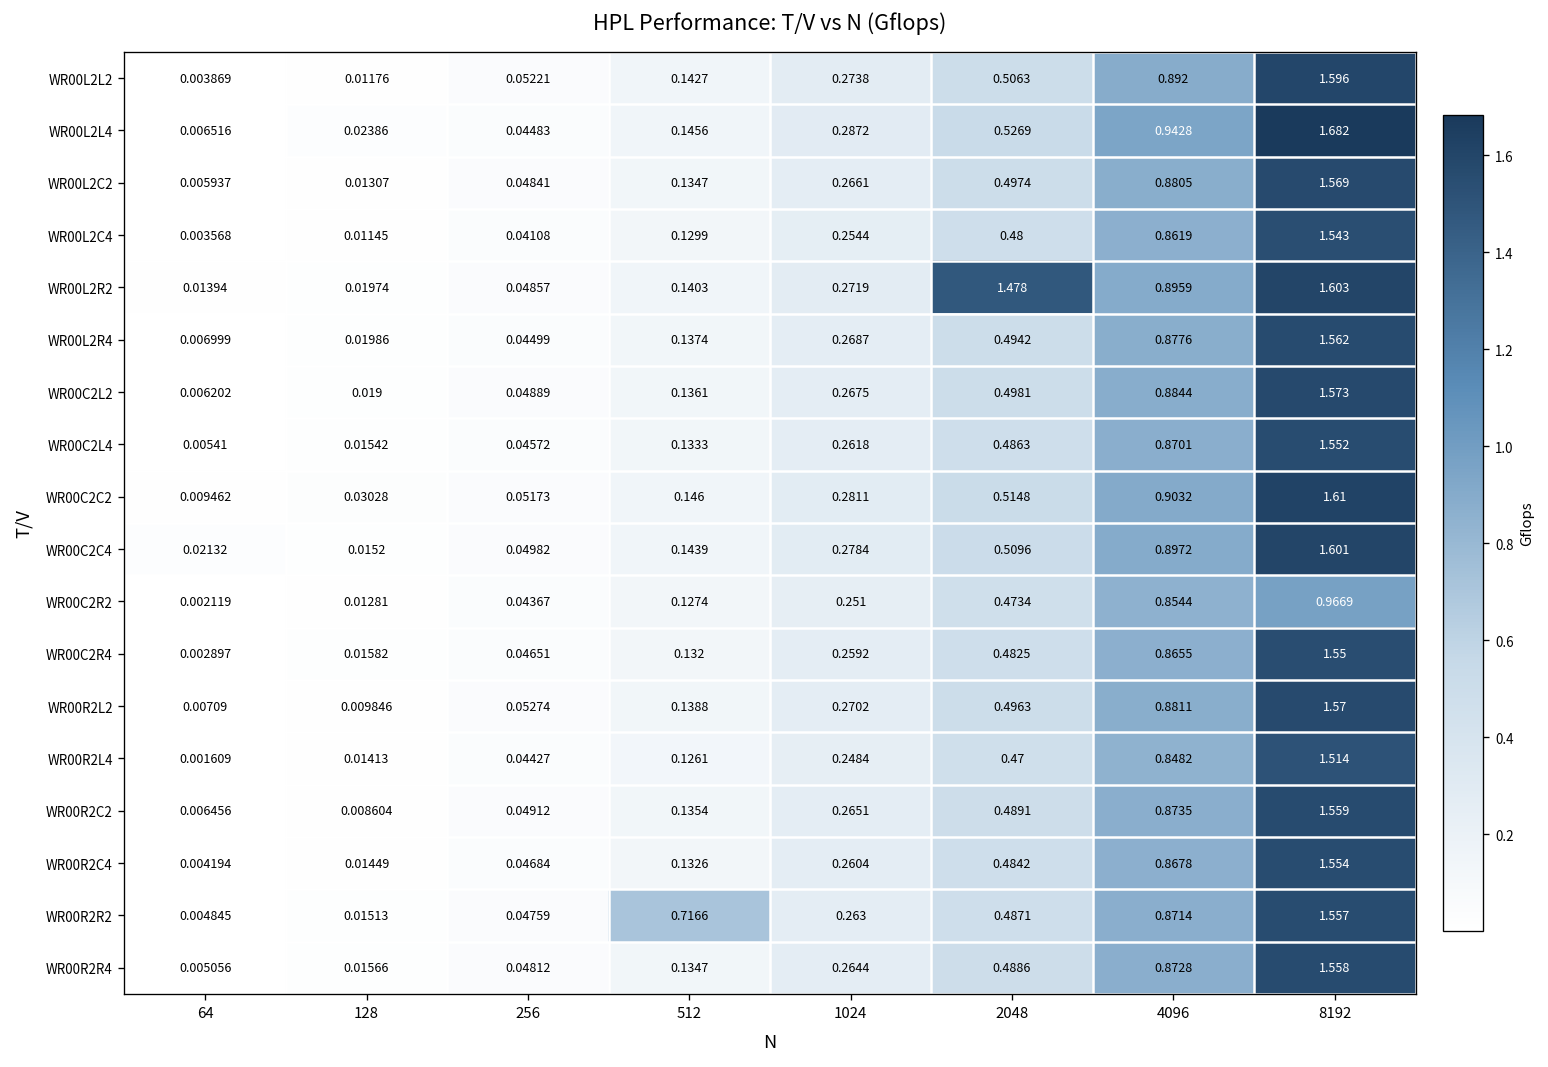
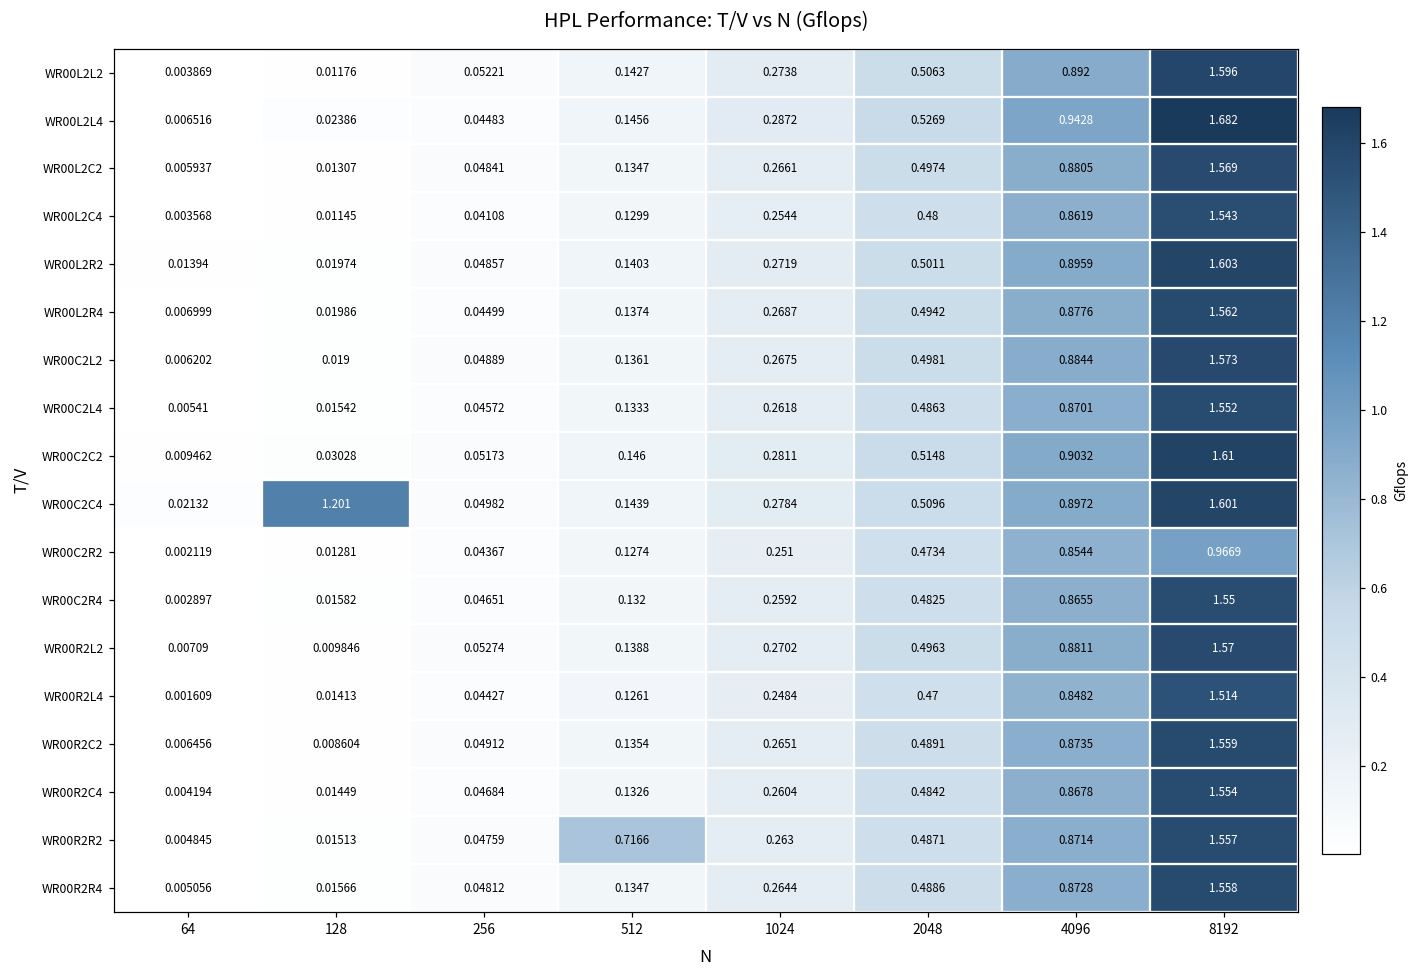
  {
    "WR00L2L2": {
      "64": 0.003869,
      "128": 0.01176,
      "256": 0.05221,
      "512": 0.1427,
      "1024": 0.2738,
      "2048": 0.5063,
      "4096": 0.892,
      "8192": 1.596
    },
    "WR00L2L4": {
      "64": 0.006516,
      "128": 0.02386,
      "256": 0.04483,
      "512": 0.1456,
      "1024": 0.2872,
      "2048": 0.5269,
      "4096": 0.9428,
      "8192": 1.682
    },
    "WR00L2C2": {
      "64": 0.005937,
      "128": 0.01307,
      "256": 0.04841,
      "512": 0.1347,
      "1024": 0.2661,
      "2048": 0.4974,
      "4096": 0.8805,
      "8192": 1.569
    },
    "WR00L2C4": {
      "64": 0.003568,
      "128": 0.01145,
      "256": 0.04108,
      "512": 0.1299,
      "1024": 0.2544,
      "2048": 0.48,
      "4096": 0.8619,
      "8192": 1.543
    },
    "WR00L2R2": {
      "64": 0.01394,
      "128": 0.01974,
      "256": 0.04857,
      "512": 0.1403,
      "1024": 0.2719,
-     "2048": 1.478,
+     "2048": 0.5011,
      "4096": 0.8959,
      "8192": 1.603
    },
    "WR00L2R4": {
      "64": 0.006999,
      "128": 0.01986,
      "256": 0.04499,
      "512": 0.1374,
      "1024": 0.2687,
      "2048": 0.4942,
      "4096": 0.8776,
      "8192": 1.562
    },
    "WR00C2L2": {
      "64": 0.006202,
      "128": 0.019,
      "256": 0.04889,
      "512": 0.1361,
      "1024": 0.2675,
      "2048": 0.4981,
      "4096": 0.8844,
      "8192": 1.573
    },
    "WR00C2L4": {
      "64": 0.00541,
      "128": 0.01542,
      "256": 0.04572,
      "512": 0.1333,
      "1024": 0.2618,
      "2048": 0.4863,
      "4096": 0.8701,
      "8192": 1.552
    },
    "WR00C2C2": {
      "64": 0.009462,
      "128": 0.03028,
      "256": 0.05173,
      "512": 0.146,
      "1024": 0.2811,
      "2048": 0.5148,
      "4096": 0.9032,
      "8192": 1.61
    },
    "WR00C2C4": {
      "64": 0.02132,
-     "128": 0.0152,
+     "128": 1.201,
      "256": 0.04982,
      "512": 0.1439,
      "1024": 0.2784,
      "2048": 0.5096,
      "4096": 0.8972,
      "8192": 1.601
    },
    "WR00C2R2": {
      "64": 0.002119,
      "128": 0.01281,
      "256": 0.04367,
      "512": 0.1274,
      "1024": 0.251,
      "2048": 0.4734,
      "4096": 0.8544,
      "8192": 0.9669
    },
    "WR00C2R4": {
      "64": 0.002897,
      "128": 0.01582,
      "256": 0.04651,
      "512": 0.132,
      "1024": 0.2592,
      "2048": 0.4825,
      "4096": 0.8655,
      "8192": 1.55
    },
    "WR00R2L2": {
      "64": 0.00709,
      "128": 0.009846,
      "256": 0.05274,
      "512": 0.1388,
      "1024": 0.2702,
      "2048": 0.4963,
      "4096": 0.8811,
      "8192": 1.57
    },
    "WR00R2L4": {
      "64": 0.001609,
      "128": 0.01413,
      "256": 0.04427,
      "512": 0.1261,
      "1024": 0.2484,
      "2048": 0.47,
      "4096": 0.8482,
      "8192": 1.514
    },
    "WR00R2C2": {
      "64": 0.006456,
      "128": 0.008604,
      "256": 0.04912,
      "512": 0.1354,
      "1024": 0.2651,
      "2048": 0.4891,
      "4096": 0.8735,
      "8192": 1.559
    },
    "WR00R2C4": {
      "64": 0.004194,
      "128": 0.01449,
      "256": 0.04684,
      "512": 0.1326,
      "1024": 0.2604,
      "2048": 0.4842,
      "4096": 0.8678,
      "8192": 1.554
    },
    "WR00R2R2": {
      "64": 0.004845,
      "128": 0.01513,
      "256": 0.04759,
      "512": 0.7166,
      "1024": 0.263,
      "2048": 0.4871,
      "4096": 0.8714,
      "8192": 1.557
    },
    "WR00R2R4": {
      "64": 0.005056,
      "128": 0.01566,
      "256": 0.04812,
      "512": 0.1347,
      "1024": 0.2644,
      "2048": 0.4886,
      "4096": 0.8728,
      "8192": 1.558
    }
  }
